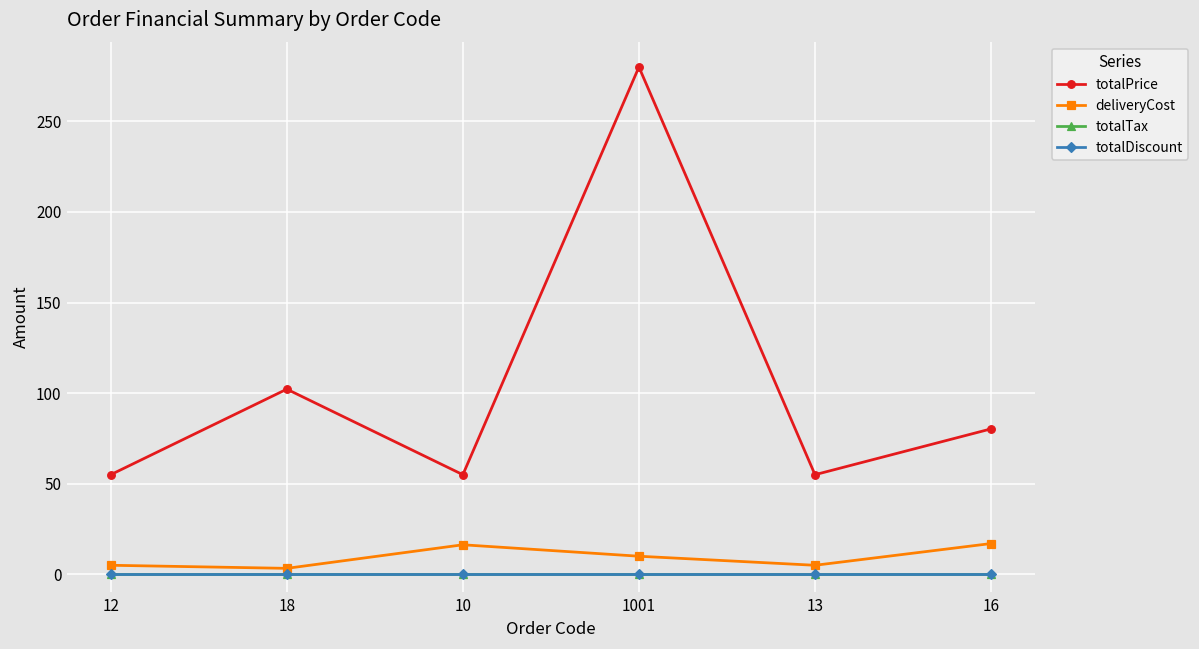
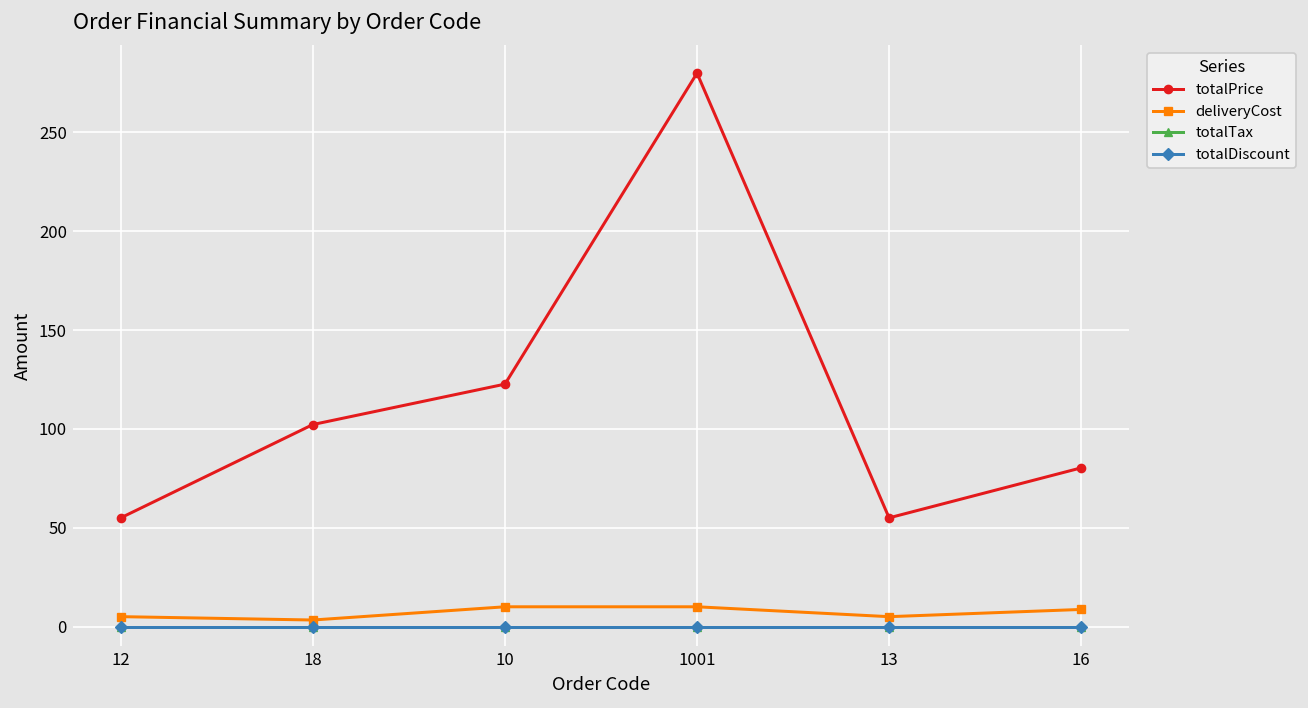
  {
    "totalPrice": {
      "12": 55,
      "18": 102,
-     "10": 55,
+     "10": 123,
      "1001": 280,
      "13": 55,
      "16": 80
    },
    "deliveryCost": {
      "12": 5,
      "18": 3,
-     "10": 16,
+     "10": 10,
      "1001": 10,
      "13": 5,
-     "16": 17
+     "16": 9
    },
    "totalDiscount": {
      "12": 0,
      "18": 0,
      "10": 0,
      "1001": 0,
      "13": 0,
      "16": 0
    }
  }
